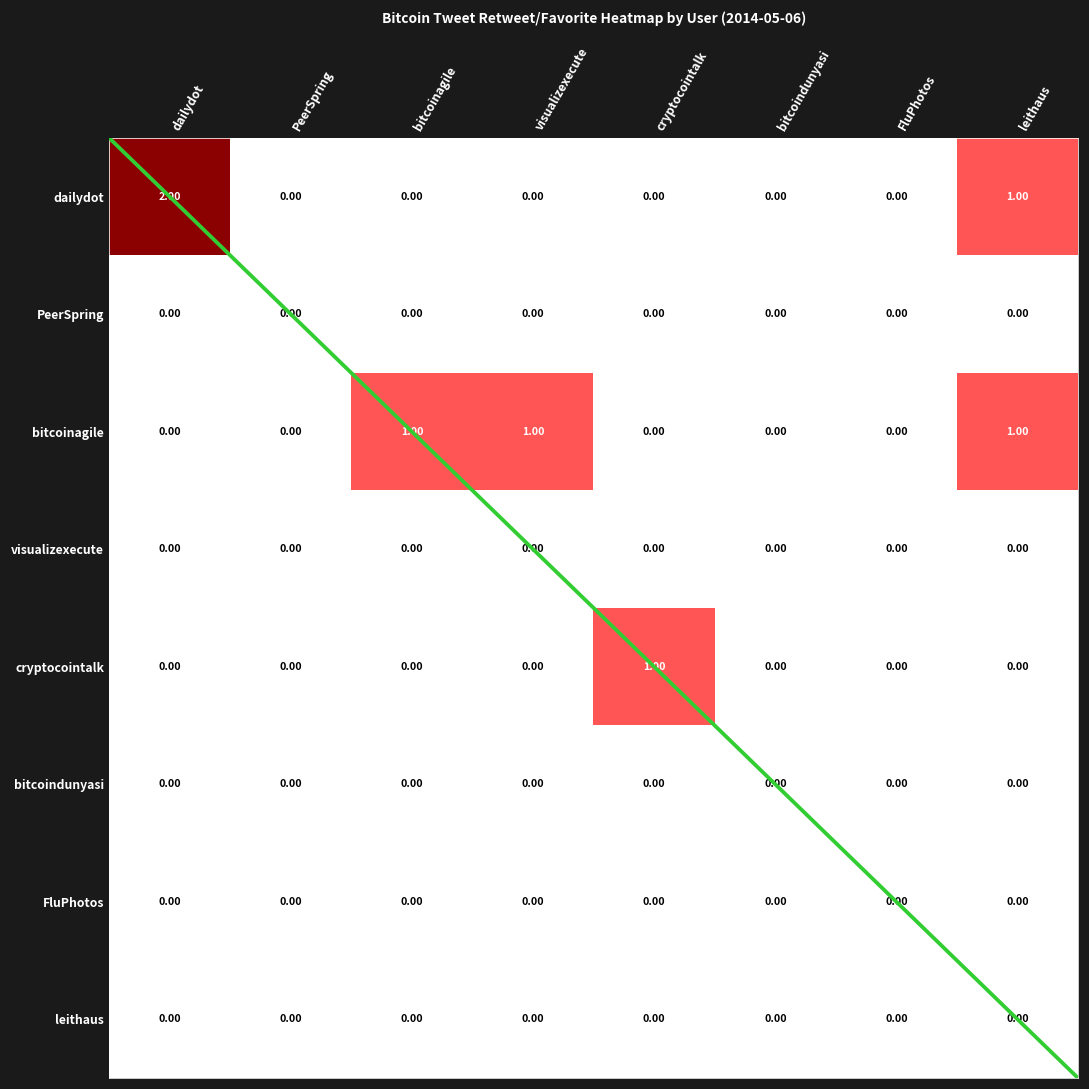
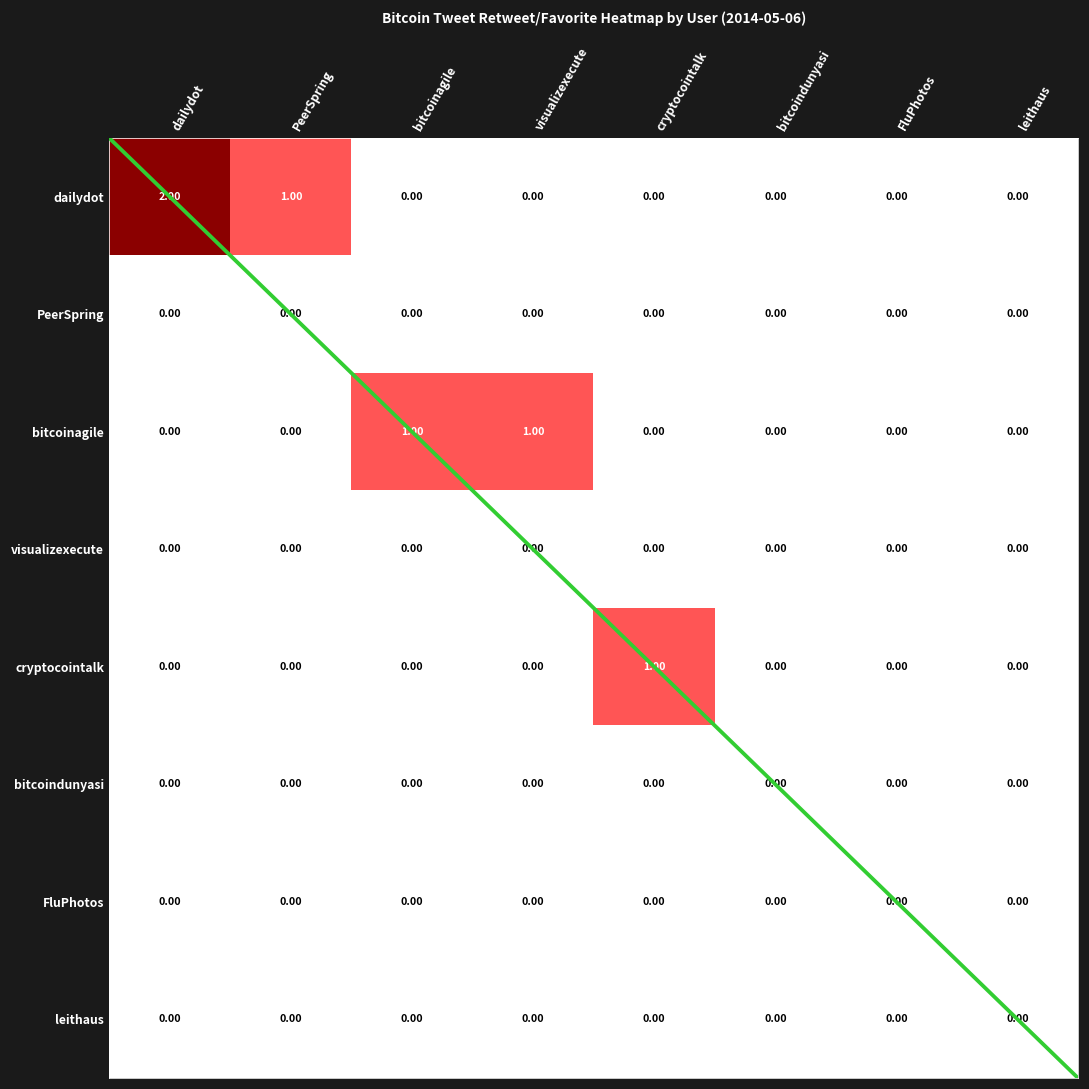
  {
    "dailydot": {
-     "PeerSpring": 0.00,
+     "PeerSpring": 1.00,
      "bitcoinagile": 0.00,
      "visualizexecute": 0.00,
      "cryptocointalk": 0.00,
      "bitcoindunyasi": 0.00,
      "FluPhotos": 0.00,
-     "leithaus": 1.00
+     "leithaus": 0.00
    },
    "PeerSpring": {
      "dailydot": 0.00,
      "bitcoinagile": 0.00,
      "visualizexecute": 0.00,
      "cryptocointalk": 0.00,
      "bitcoindunyasi": 0.00,
      "FluPhotos": 0.00,
      "leithaus": 0.00
    },
    "bitcoinagile": {
      "dailydot": 0.00,
      "PeerSpring": 0.00,
      "visualizexecute": 1.00,
      "cryptocointalk": 0.00,
      "bitcoindunyasi": 0.00,
      "FluPhotos": 0.00,
-     "leithaus": 1.00
+     "leithaus": 0.00
    },
    "visualizexecute": {
      "dailydot": 0.00,
      "PeerSpring": 0.00,
      "bitcoinagile": 0.00,
      "cryptocointalk": 0.00,
      "bitcoindunyasi": 0.00,
      "FluPhotos": 0.00,
      "leithaus": 0.00
    },
    "cryptocointalk": {
      "dailydot": 0.00,
      "PeerSpring": 0.00,
      "bitcoinagile": 0.00,
      "visualizexecute": 0.00,
      "bitcoindunyasi": 0.00,
      "FluPhotos": 0.00,
      "leithaus": 0.00
    },
    "bitcoindunyasi": {
      "dailydot": 0.00,
      "PeerSpring": 0.00,
      "bitcoinagile": 0.00,
      "visualizexecute": 0.00,
      "cryptocointalk": 0.00,
      "FluPhotos": 0.00,
      "leithaus": 0.00
    },
    "FluPhotos": {
      "dailydot": 0.00,
      "PeerSpring": 0.00,
      "bitcoinagile": 0.00,
      "visualizexecute": 0.00,
      "cryptocointalk": 0.00,
      "bitcoindunyasi": 0.00,
      "leithaus": 0.00
    },
    "leithaus": {
      "dailydot": 0.00,
      "PeerSpring": 0.00,
      "bitcoinagile": 0.00,
      "visualizexecute": 0.00,
      "cryptocointalk": 0.00,
      "bitcoindunyasi": 0.00,
      "FluPhotos": 0.00
    }
  }
